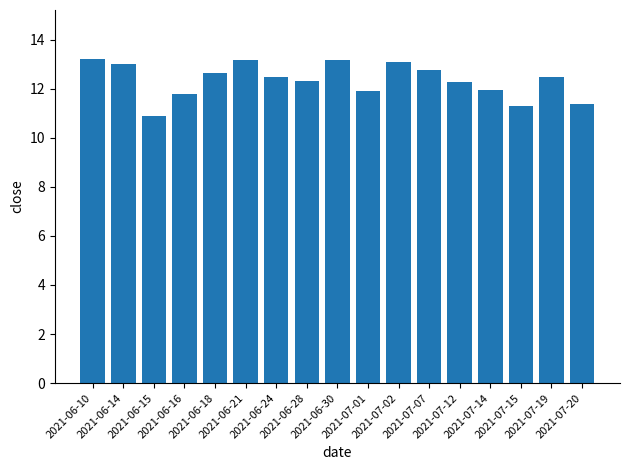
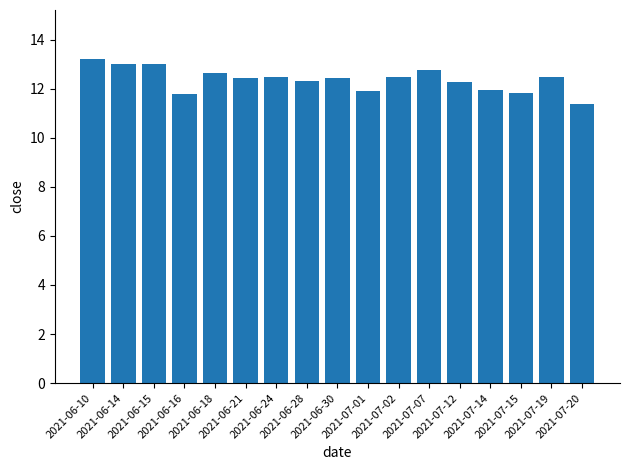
  {
    "2021-06-10": 13.2,
    "2021-06-14": 13.0,
-   "2021-06-15": 10.9,
+   "2021-06-15": 13.0,
    "2021-06-16": 11.8,
    "2021-06-18": 12.6,
-   "2021-06-21": 13.2,
+   "2021-06-21": 12.4,
    "2021-06-24": 12.5,
    "2021-06-28": 12.3,
-   "2021-06-30": 13.2,
+   "2021-06-30": 12.4,
    "2021-07-01": 11.9,
-   "2021-07-02": 13.1,
+   "2021-07-02": 12.5,
    "2021-07-07": 12.8,
    "2021-07-12": 12.3,
    "2021-07-14": 12.0,
-   "2021-07-15": 11.3,
+   "2021-07-15": 11.8,
    "2021-07-19": 12.5,
    "2021-07-20": 11.4
  }
